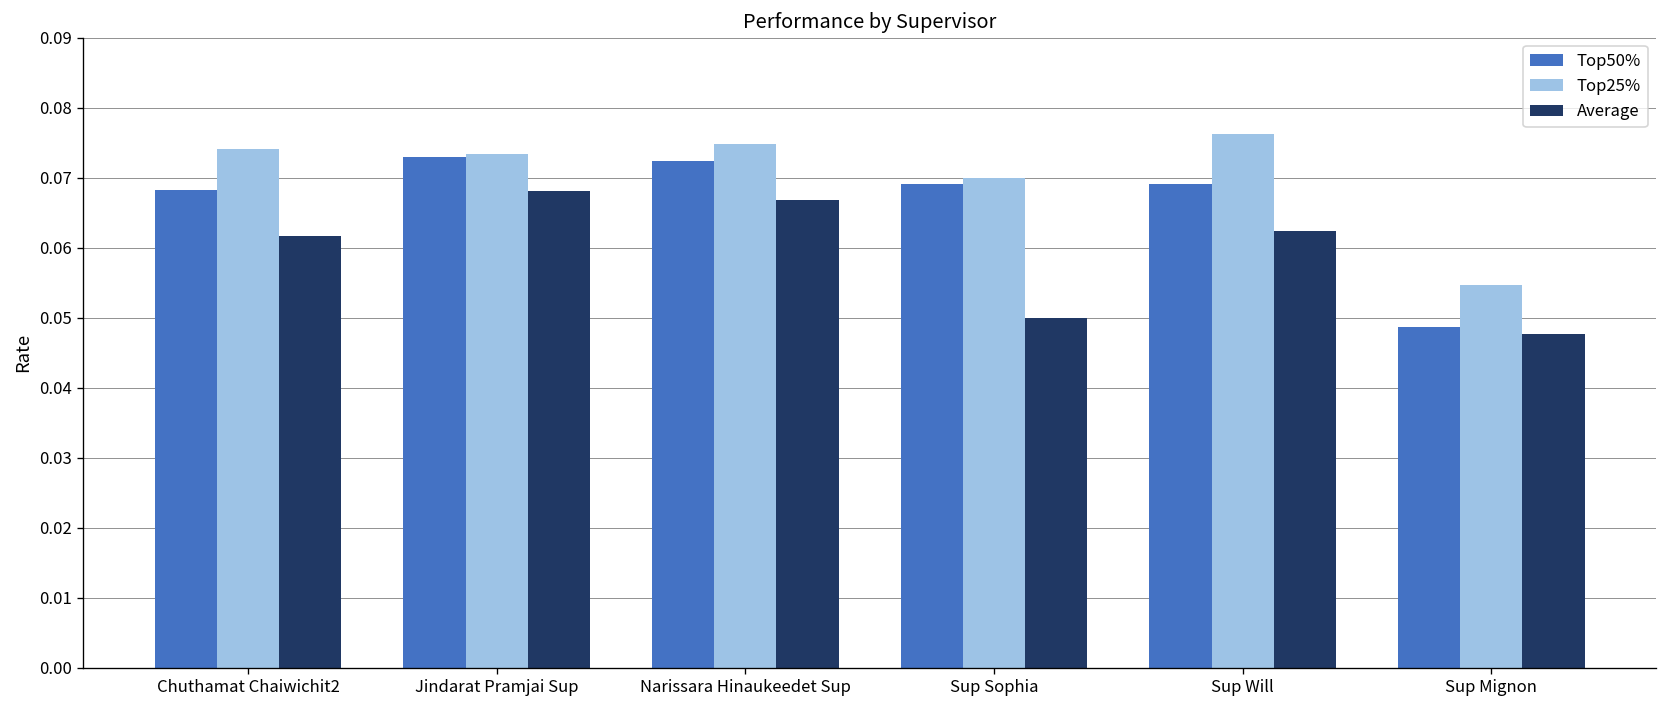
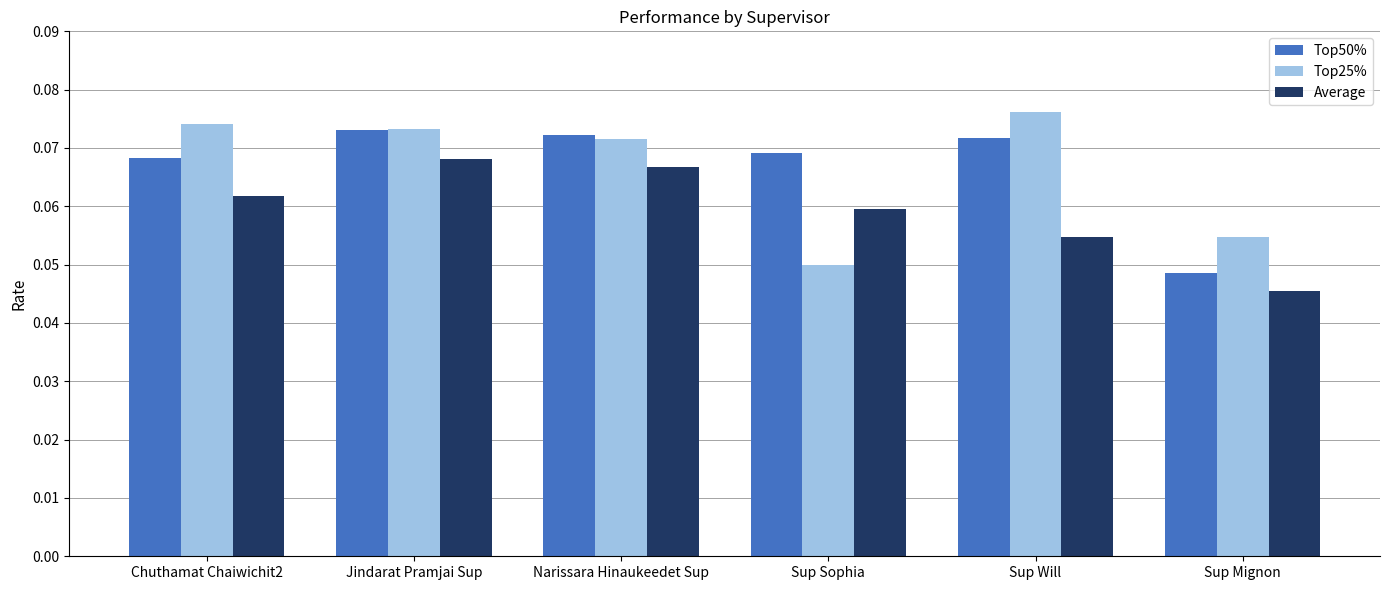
  {
    "Top50%": {
      "Chuthamat Chaiwichit2": 0.068,
      "Jindarat Pramjai Sup": 0.073,
      "Narissara Hinaukeedet Sup": 0.072,
      "Sup Sophia": 0.069,
-     "Sup Will": 0.069,
+     "Sup Will": 0.072,
      "Sup Mignon": 0.049
    },
    "Top25%": {
      "Chuthamat Chaiwichit2": 0.074,
      "Jindarat Pramjai Sup": 0.073,
-     "Narissara Hinaukeedet Sup": 0.075,
-     "Sup Sophia": 0.07,
+     "Narissara Hinaukeedet Sup": 0.072,
+     "Sup Sophia": 0.05,
      "Sup Will": 0.076,
      "Sup Mignon": 0.055
    },
    "Average": {
      "Chuthamat Chaiwichit2": 0.062,
      "Jindarat Pramjai Sup": 0.068,
      "Narissara Hinaukeedet Sup": 0.067,
-     "Sup Sophia": 0.050,
-     "Sup Will": 0.062,
-     "Sup Mignon": 0.048
+     "Sup Sophia": 0.060,
+     "Sup Will": 0.055,
+     "Sup Mignon": 0.046
    }
  }
